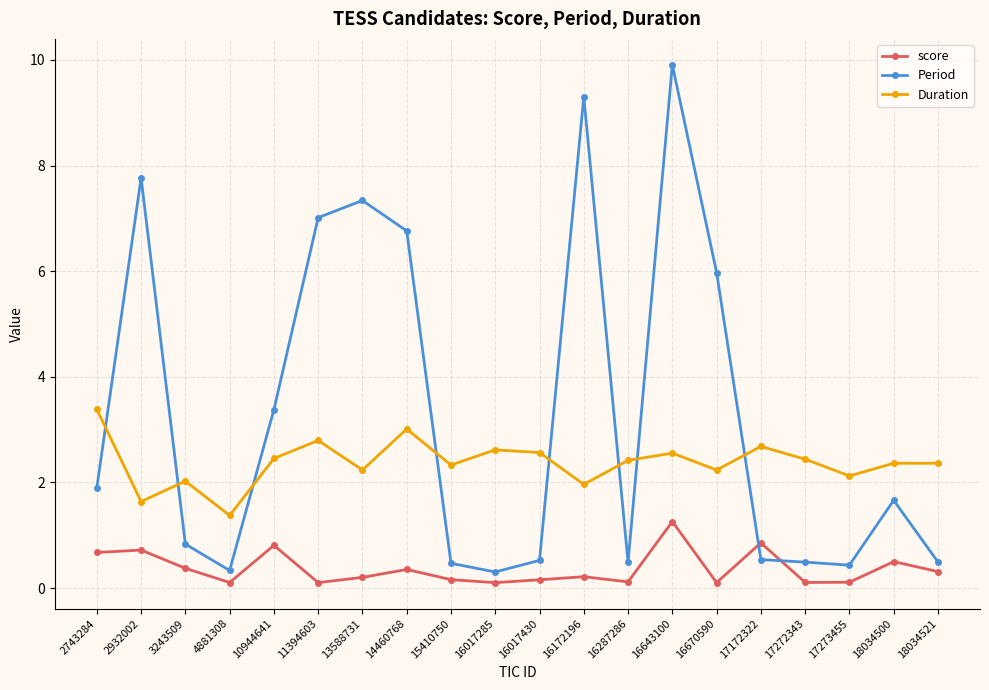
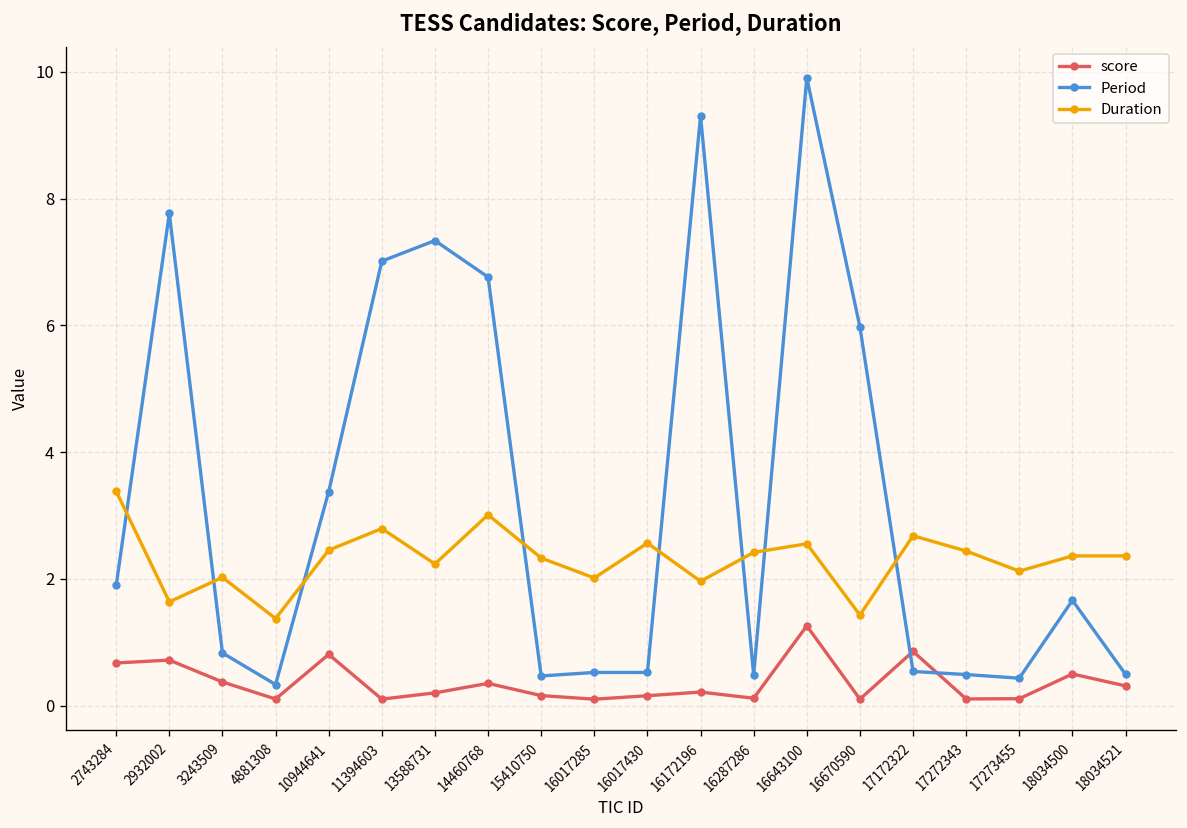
  {
    "score": {
      "2743284": 0.7,
      "2932002": 0.7,
      "3243509": 0.4,
      "4881308": 0.1,
      "10944641": 0.8,
      "11394603": 0.1,
      "13588731": 0.2,
      "14460768": 0.4,
      "15410750": 0.2,
      "16017285": 0.1,
      "16017430": 0.2,
      "16172196": 0.2,
      "16287286": 0.1,
      "16643100": 1.3,
      "16670590": 0.1,
      "17172322": 0.9,
      "17272343": 0.1,
      "17273455": 0.1,
      "18034500": 0.5,
      "18034521": 0.3
    },
    "Period": {
      "2743284": 1.9,
      "2932002": 7.8,
      "3243509": 0.8,
      "4881308": 0.3,
      "10944641": 3.4,
      "11394603": 7.0,
      "13588731": 7.3,
      "14460768": 6.8,
      "15410750": 0.5,
-     "16017285": 0.3,
+     "16017285": 0.5,
      "16017430": 0.5,
      "16172196": 9.3,
      "16287286": 0.5,
      "16643100": 9.9,
      "16670590": 6.0,
      "17172322": 0.5,
      "17272343": 0.5,
      "17273455": 0.4,
      "18034500": 1.7,
      "18034521": 0.5
    },
    "Duration": {
      "2743284": 3.4,
      "2932002": 1.6,
      "3243509": 2.0,
      "4881308": 1.4,
      "10944641": 2.5,
      "11394603": 2.8,
      "13588731": 2.2,
      "14460768": 3.0,
      "15410750": 2.3,
-     "16017285": 2.6,
+     "16017285": 2.0,
      "16017430": 2.6,
      "16172196": 2.0,
      "16287286": 2.4,
      "16643100": 2.6,
-     "16670590": 2.2,
+     "16670590": 1.4,
      "17172322": 2.7,
      "17272343": 2.4,
      "17273455": 2.1,
      "18034500": 2.4,
      "18034521": 2.4
    }
  }
